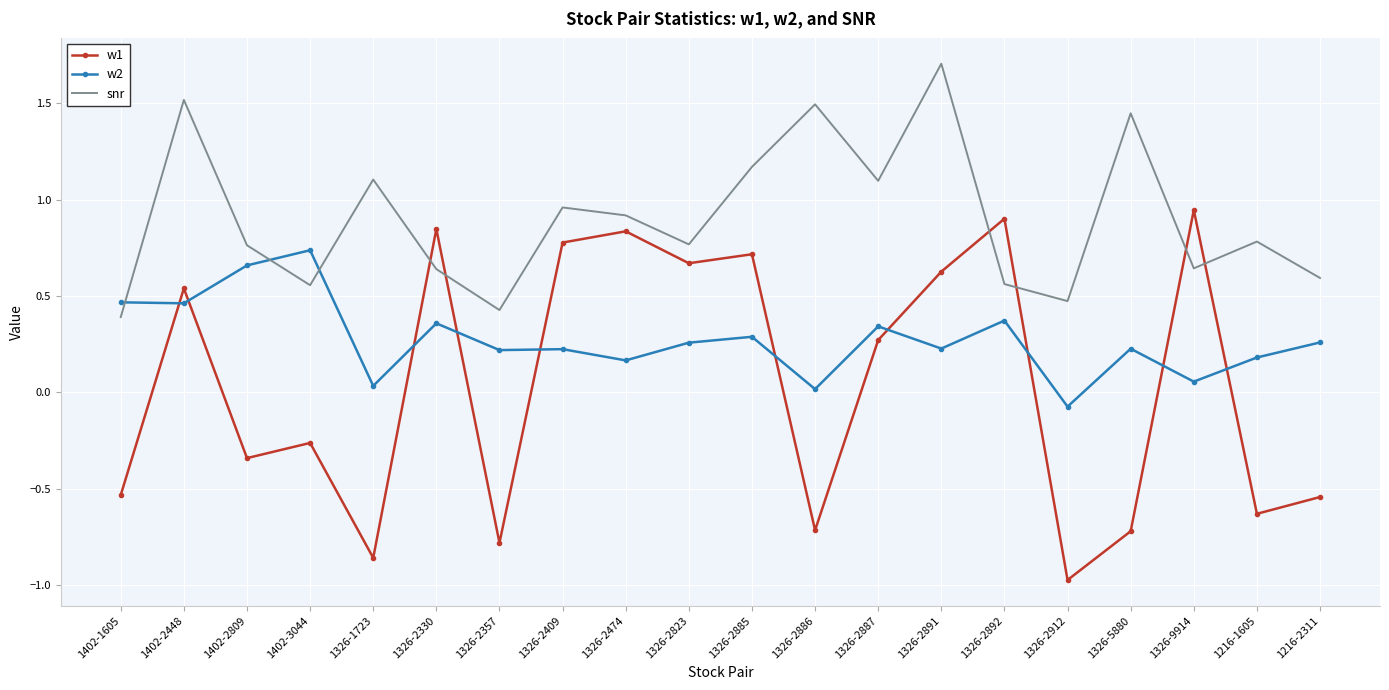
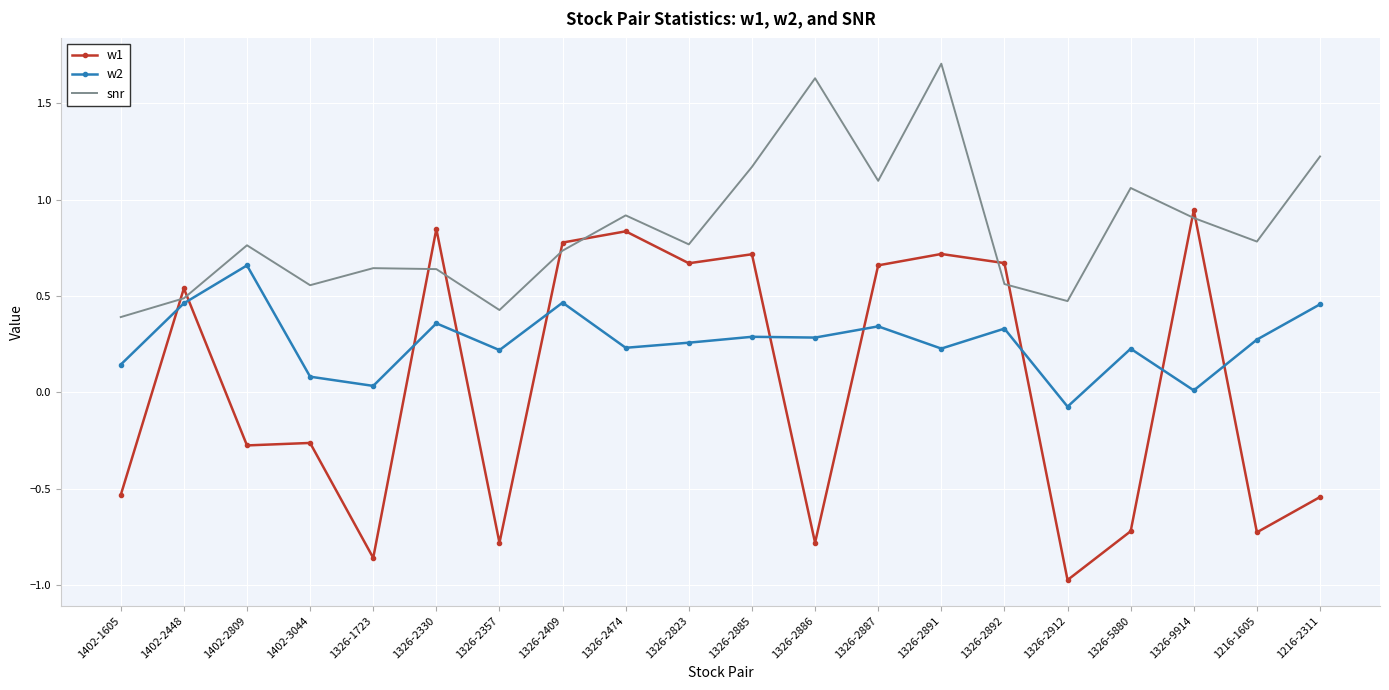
  {
    "w1": {
      "1402-1605": -0.53,
      "1402-2448": 0.54,
-     "1402-2809": -0.34,
+     "1402-2809": -0.28,
      "1402-3044": -0.26,
      "1326-1723": -0.86,
      "1326-2330": 0.85,
      "1326-2357": -0.78,
      "1326-2409": 0.78,
      "1326-2474": 0.83,
      "1326-2823": 0.67,
      "1326-2885": 0.72,
-     "1326-2886": -0.72,
-     "1326-2887": 0.27,
-     "1326-2891": 0.63,
-     "1326-2892": 0.90,
+     "1326-2886": -0.78,
+     "1326-2887": 0.66,
+     "1326-2891": 0.72,
+     "1326-2892": 0.67,
      "1326-2912": -0.97,
      "1326-5880": -0.72,
      "1326-9914": 0.95,
-     "1216-1605": -0.63,
+     "1216-1605": -0.73,
      "1216-2311": -0.54
    },
    "w2": {
-     "1402-1605": 0.47,
+     "1402-1605": 0.14,
      "1402-2448": 0.46,
      "1402-2809": 0.66,
-     "1402-3044": 0.74,
+     "1402-3044": 0.08,
      "1326-1723": 0.03,
      "1326-2330": 0.36,
      "1326-2357": 0.22,
-     "1326-2409": 0.22,
-     "1326-2474": 0.17,
+     "1326-2409": 0.46,
+     "1326-2474": 0.23,
      "1326-2823": 0.26,
      "1326-2885": 0.29,
-     "1326-2886": 0.02,
+     "1326-2886": 0.28,
      "1326-2887": 0.34,
      "1326-2891": 0.23,
-     "1326-2892": 0.37,
+     "1326-2892": 0.33,
      "1326-2912": -0.07,
      "1326-5880": 0.23,
-     "1326-9914": 0.05,
-     "1216-1605": 0.18,
-     "1216-2311": 0.26
+     "1326-9914": 0.01,
+     "1216-1605": 0.27,
+     "1216-2311": 0.46
    },
    "snr": {
      "1402-1605": 0.39,
-     "1402-2448": 1.52,
+     "1402-2448": 0.49,
      "1402-2809": 0.76,
      "1402-3044": 0.56,
-     "1326-1723": 1.10,
+     "1326-1723": 0.64,
      "1326-2330": 0.64,
      "1326-2357": 0.43,
-     "1326-2409": 0.96,
+     "1326-2409": 0.73,
      "1326-2474": 0.92,
      "1326-2823": 0.77,
      "1326-2885": 1.17,
-     "1326-2886": 1.49,
+     "1326-2886": 1.63,
      "1326-2887": 1.10,
      "1326-2891": 1.70,
      "1326-2892": 0.56,
      "1326-2912": 0.47,
-     "1326-5880": 1.45,
-     "1326-9914": 0.64,
+     "1326-5880": 1.06,
+     "1326-9914": 0.90,
      "1216-1605": 0.78,
-     "1216-2311": 0.59
+     "1216-2311": 1.22
    }
  }
